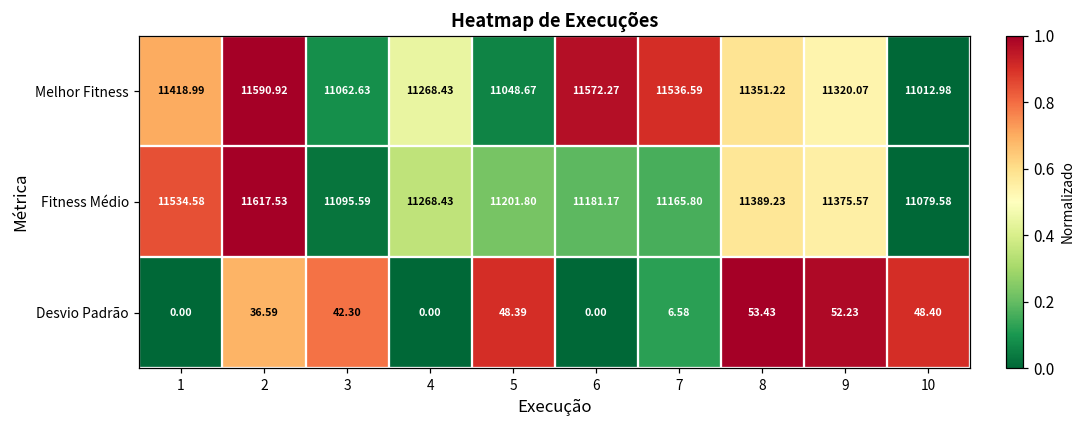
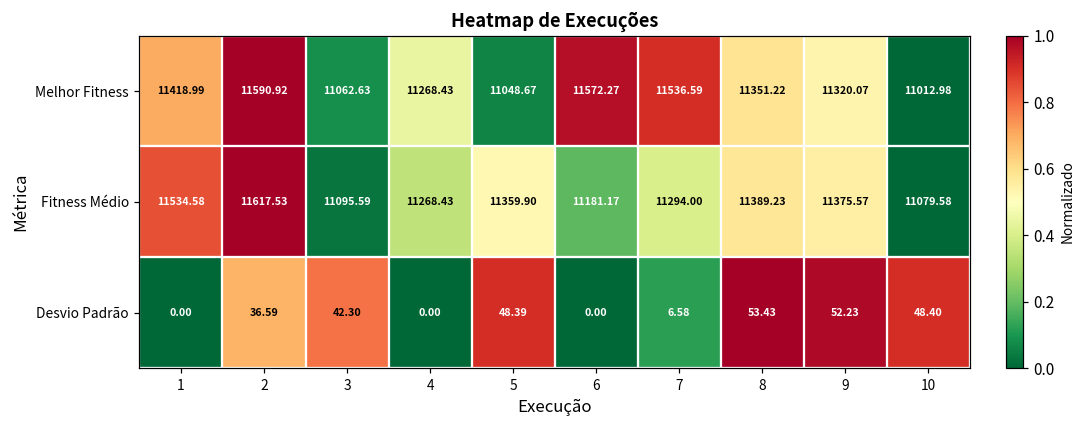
  {
    "Melhor Fitness": {
      "1": 11418.99,
      "2": 11590.92,
      "3": 11062.63,
      "4": 11268.43,
      "5": 11048.67,
      "6": 11572.27,
      "7": 11536.59,
      "8": 11351.22,
      "9": 11320.07,
      "10": 11012.98
    },
    "Fitness Médio": {
      "1": 11534.58,
      "2": 11617.53,
      "3": 11095.59,
      "4": 11268.43,
-     "5": 11201.80,
+     "5": 11359.90,
      "6": 11181.17,
-     "7": 11165.80,
+     "7": 11294.00,
      "8": 11389.23,
      "9": 11375.57,
      "10": 11079.58
    },
    "Desvio Padrão": {
      "1": 0.00,
      "2": 36.59,
      "3": 42.30,
      "4": 0.00,
      "5": 48.39,
      "6": 0.00,
      "7": 6.58,
      "8": 53.43,
      "9": 52.23,
      "10": 48.40
    }
  }
